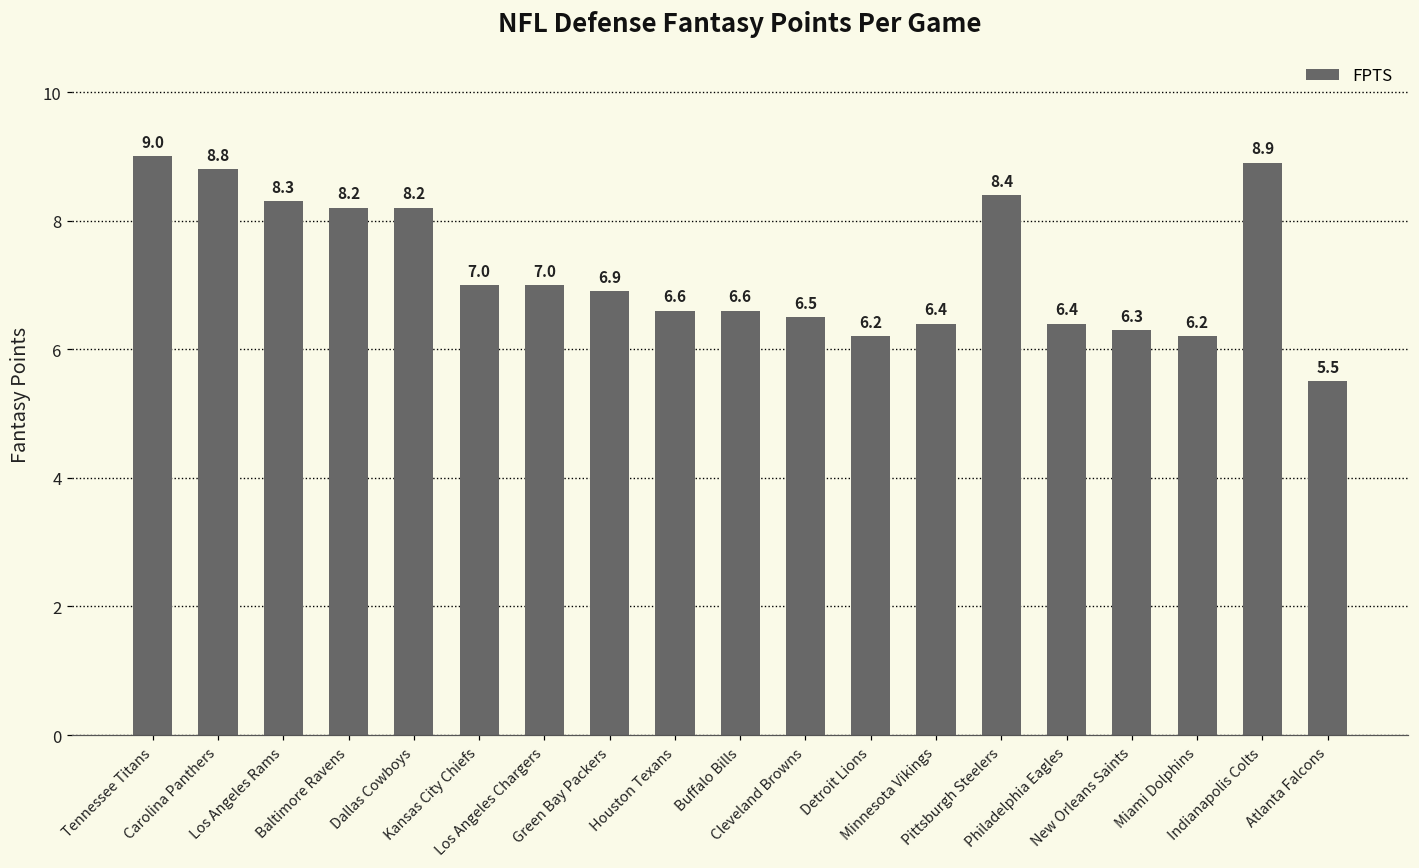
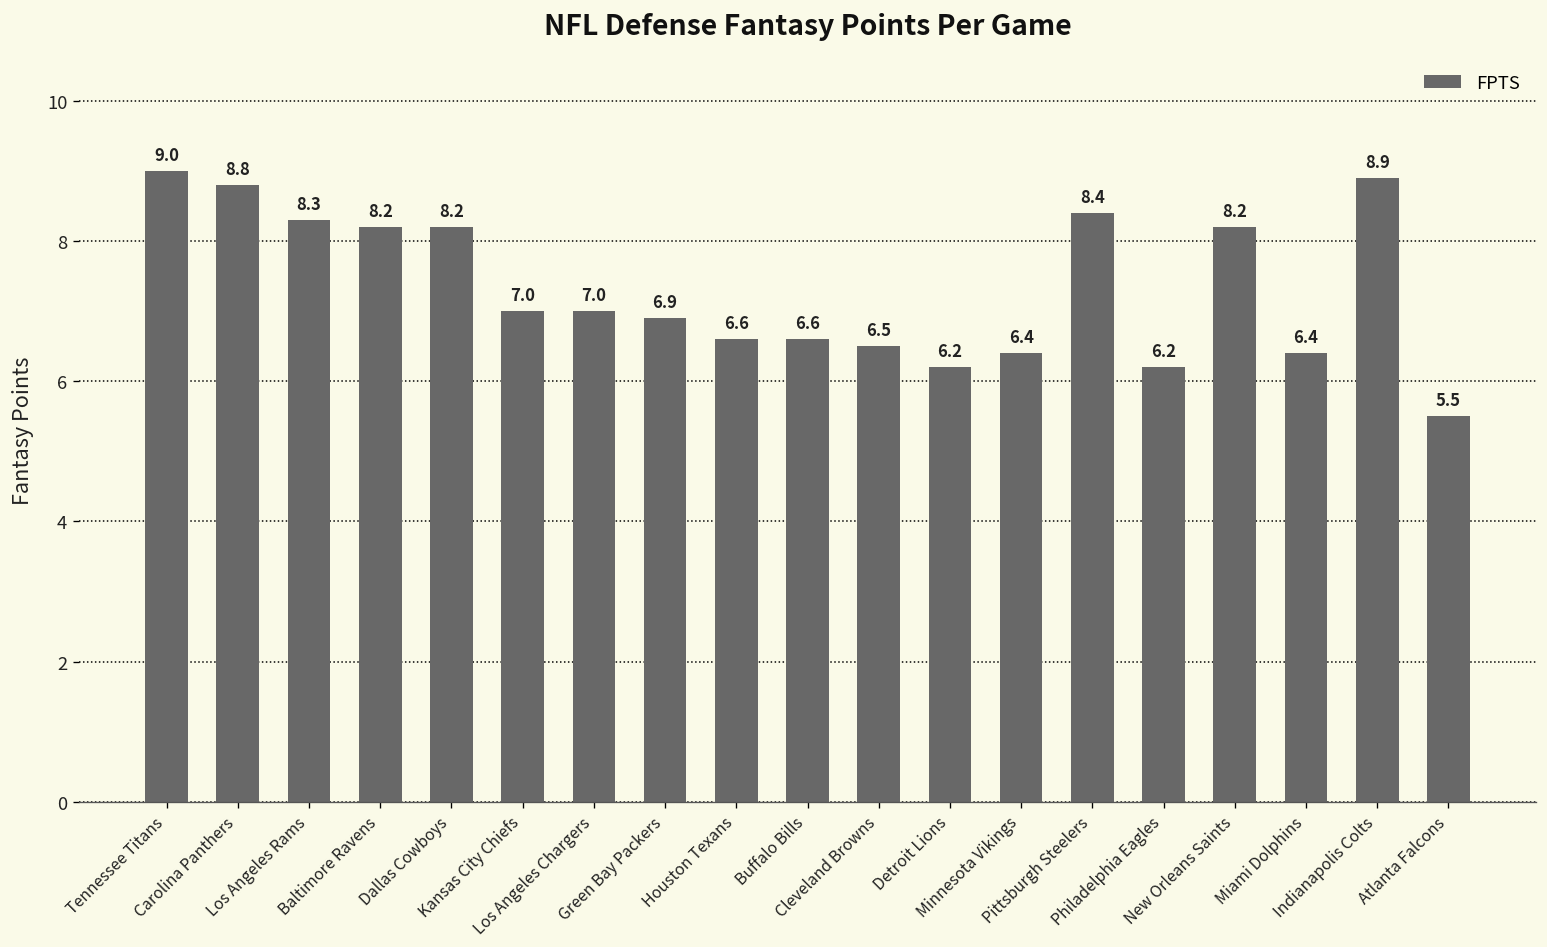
  {
    "Tennessee Titans": 9.0,
    "Carolina Panthers": 8.8,
    "Los Angeles Rams": 8.3,
    "Baltimore Ravens": 8.2,
    "Dallas Cowboys": 8.2,
    "Kansas City Chiefs": 7.0,
    "Los Angeles Chargers": 7.0,
    "Green Bay Packers": 6.9,
    "Houston Texans": 6.6,
    "Buffalo Bills": 6.6,
    "Cleveland Browns": 6.5,
    "Detroit Lions": 6.2,
    "Minnesota Vikings": 6.4,
    "Pittsburgh Steelers": 8.4,
-   "Philadelphia Eagles": 6.4,
-   "New Orleans Saints": 6.3,
-   "Miami Dolphins": 6.2,
+   "Philadelphia Eagles": 6.2,
+   "New Orleans Saints": 8.2,
+   "Miami Dolphins": 6.4,
    "Indianapolis Colts": 8.9,
    "Atlanta Falcons": 5.5
  }
